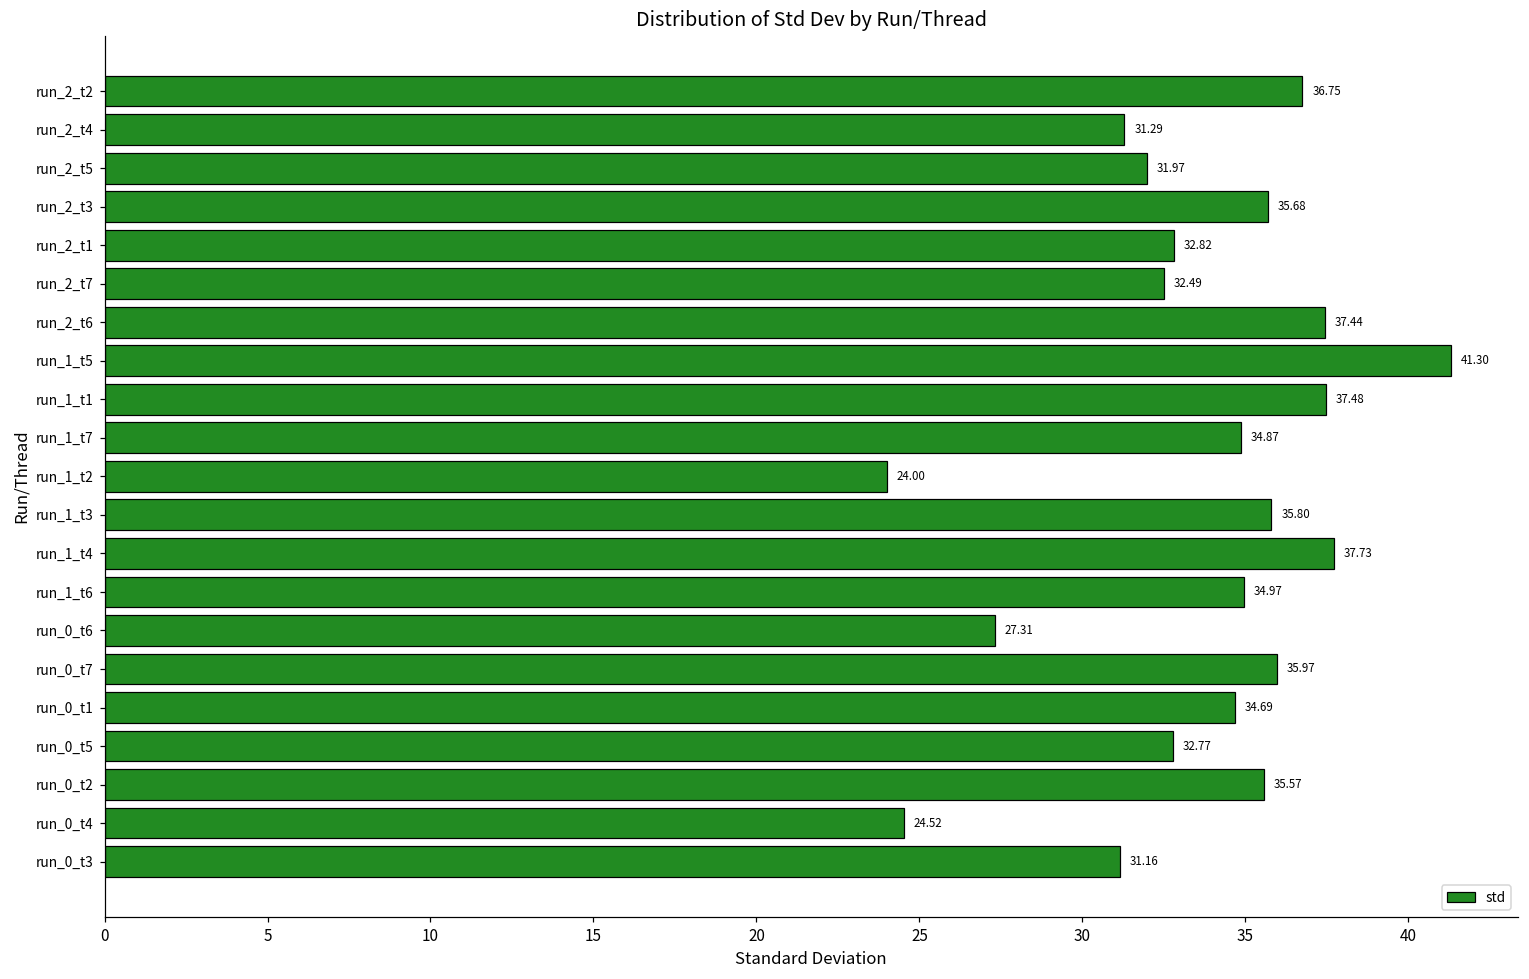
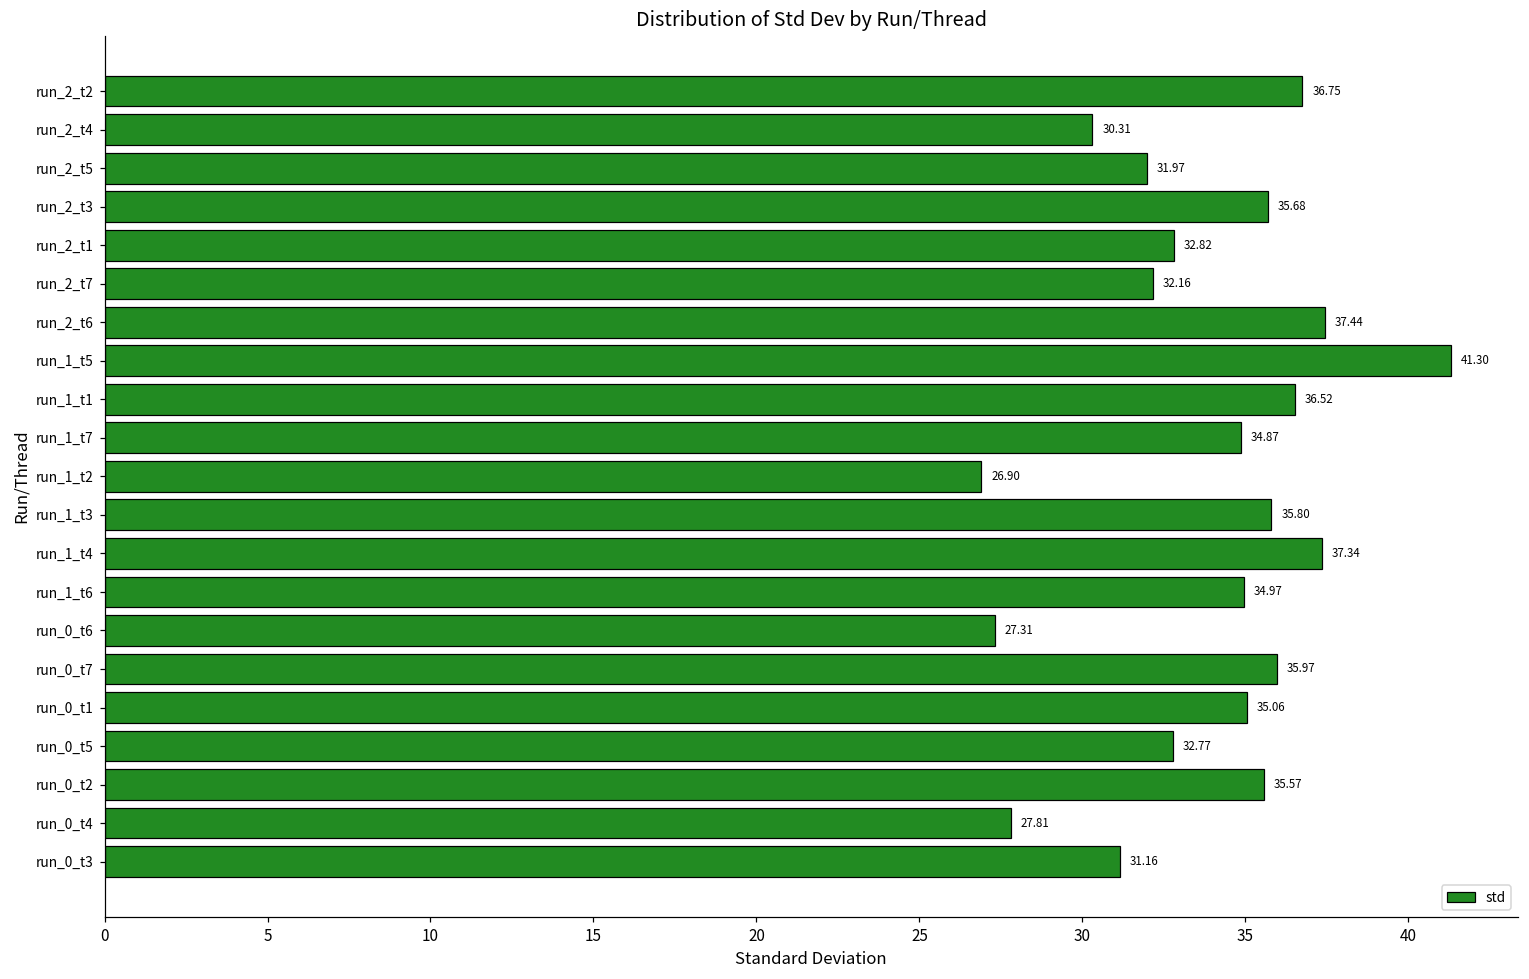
  {
    "run_2_t2": 36.75,
-   "run_2_t4": 31.29,
+   "run_2_t4": 30.31,
    "run_2_t5": 31.97,
    "run_2_t3": 35.68,
    "run_2_t1": 32.82,
-   "run_2_t7": 32.49,
+   "run_2_t7": 32.16,
    "run_2_t6": 37.44,
    "run_1_t5": 41.30,
-   "run_1_t1": 37.48,
+   "run_1_t1": 36.52,
    "run_1_t7": 34.87,
-   "run_1_t2": 24.00,
+   "run_1_t2": 26.90,
    "run_1_t3": 35.80,
-   "run_1_t4": 37.73,
+   "run_1_t4": 37.34,
    "run_1_t6": 34.97,
    "run_0_t6": 27.31,
    "run_0_t7": 35.97,
-   "run_0_t1": 34.69,
+   "run_0_t1": 35.06,
    "run_0_t5": 32.77,
    "run_0_t2": 35.57,
-   "run_0_t4": 24.52,
+   "run_0_t4": 27.81,
    "run_0_t3": 31.16
  }
